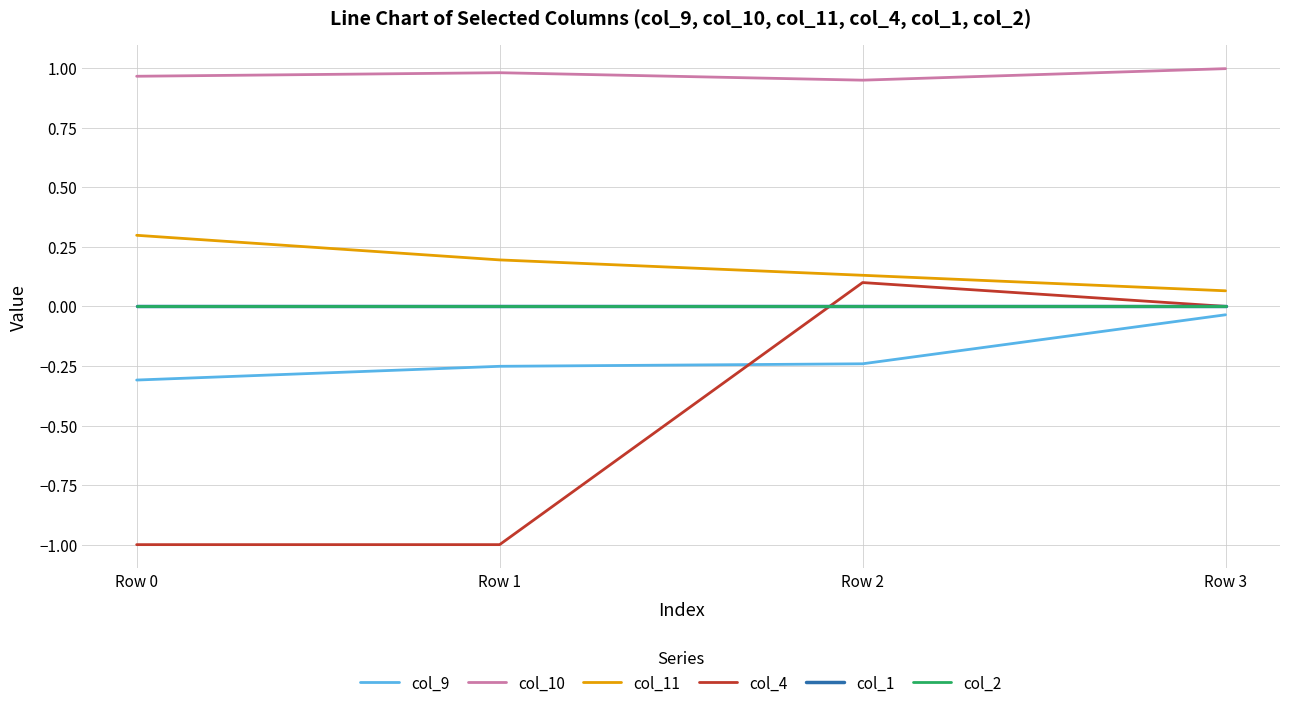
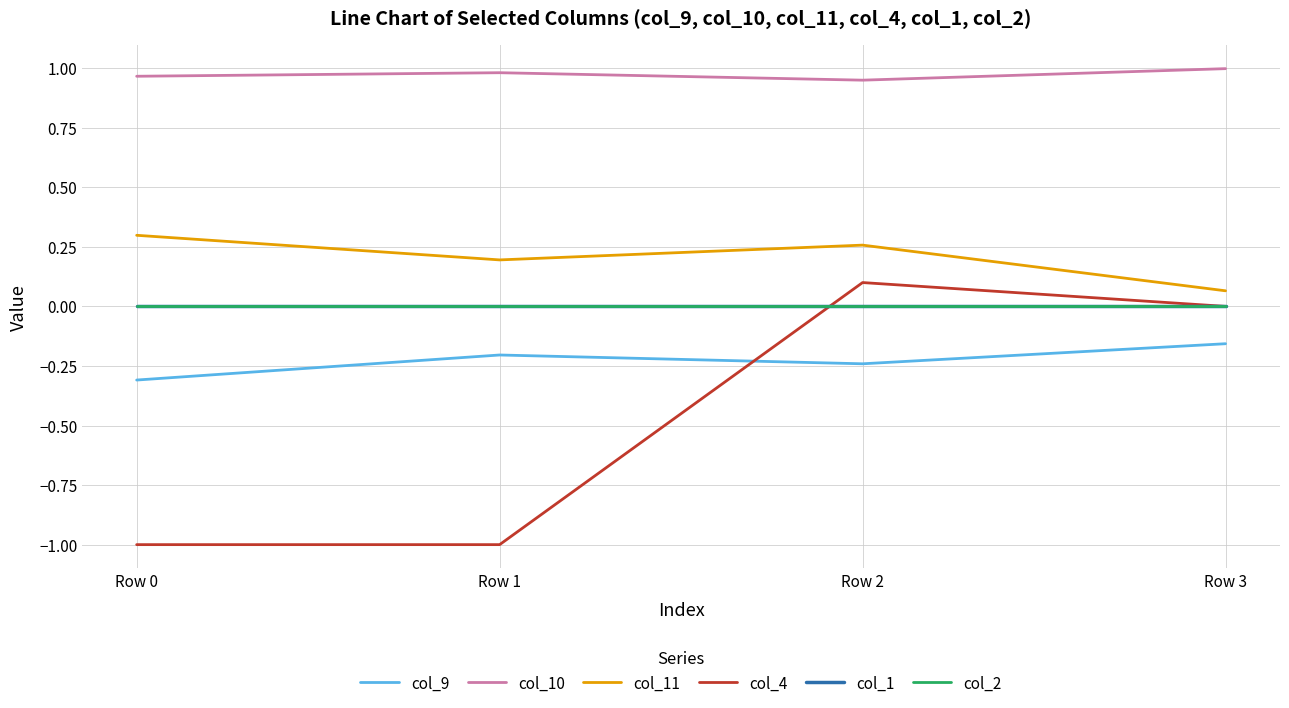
  {
    "col_9": {
      "Row 0": -0.31,
-     "Row 1": -0.25,
+     "Row 1": -0.20,
      "Row 2": -0.24,
-     "Row 3": -0.04
+     "Row 3": -0.16
    },
    "col_10": {
      "Row 0": 0.97,
      "Row 1": 0.98,
      "Row 2": 0.95,
      "Row 3": 1.00
    },
    "col_11": {
      "Row 0": 0.30,
      "Row 1": 0.20,
-     "Row 2": 0.13,
+     "Row 2": 0.26,
      "Row 3": 0.07
    },
    "col_4": {
      "Row 0": -1.00,
      "Row 1": -1.00,
      "Row 2": 0.10
    },
    "col_2": {
      "Row 0": 0.00,
      "Row 1": 0.00,
      "Row 2": 0.00
    }
  }
